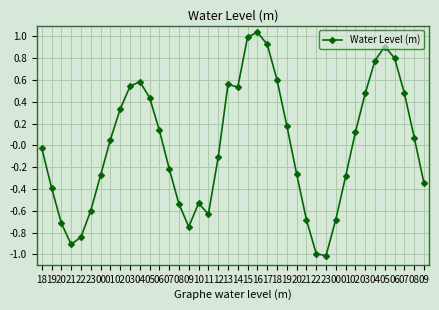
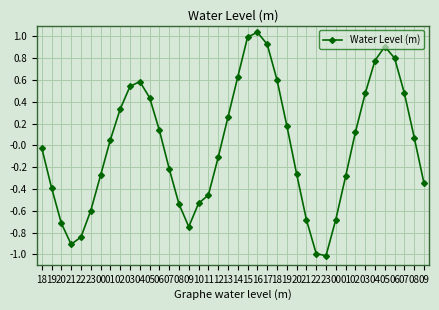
  {
    "10": -0.53,
-   "11": -0.63,
+   "11": -0.46,
    "12": -0.11,
-   "13": 0.56,
-   "14": 0.54,
+   "13": 0.26,
+   "14": 0.63,
    "15": 0.99,
    "16": 1.04,
    "17": 0.93
  }
